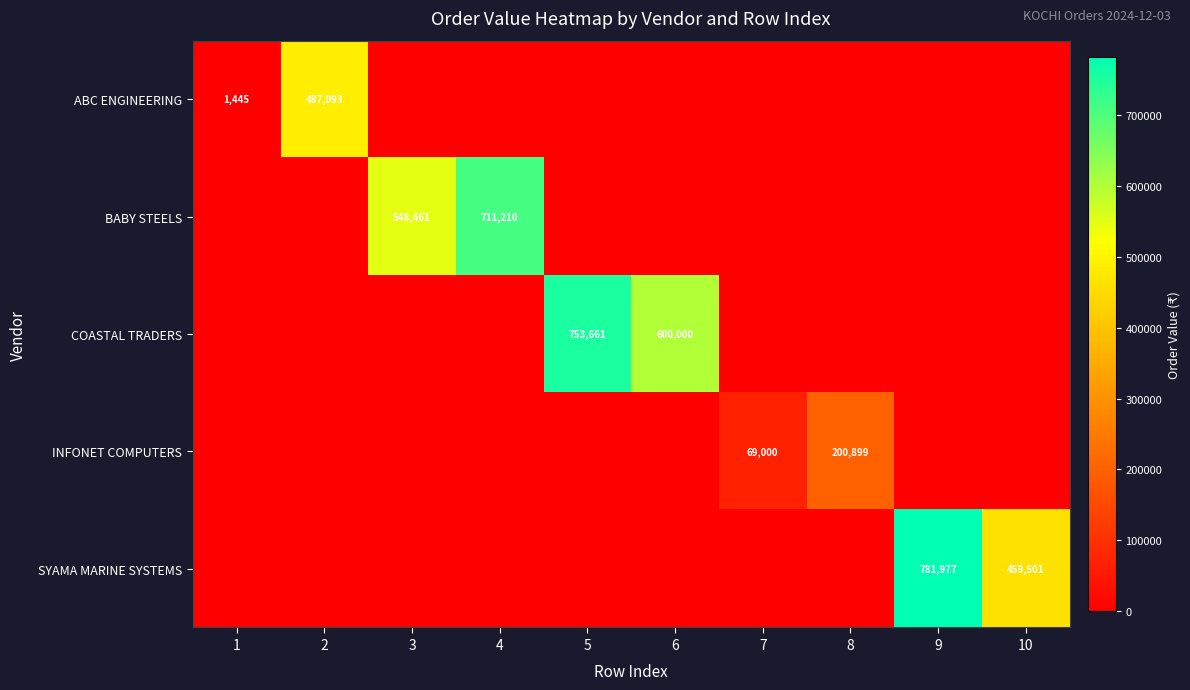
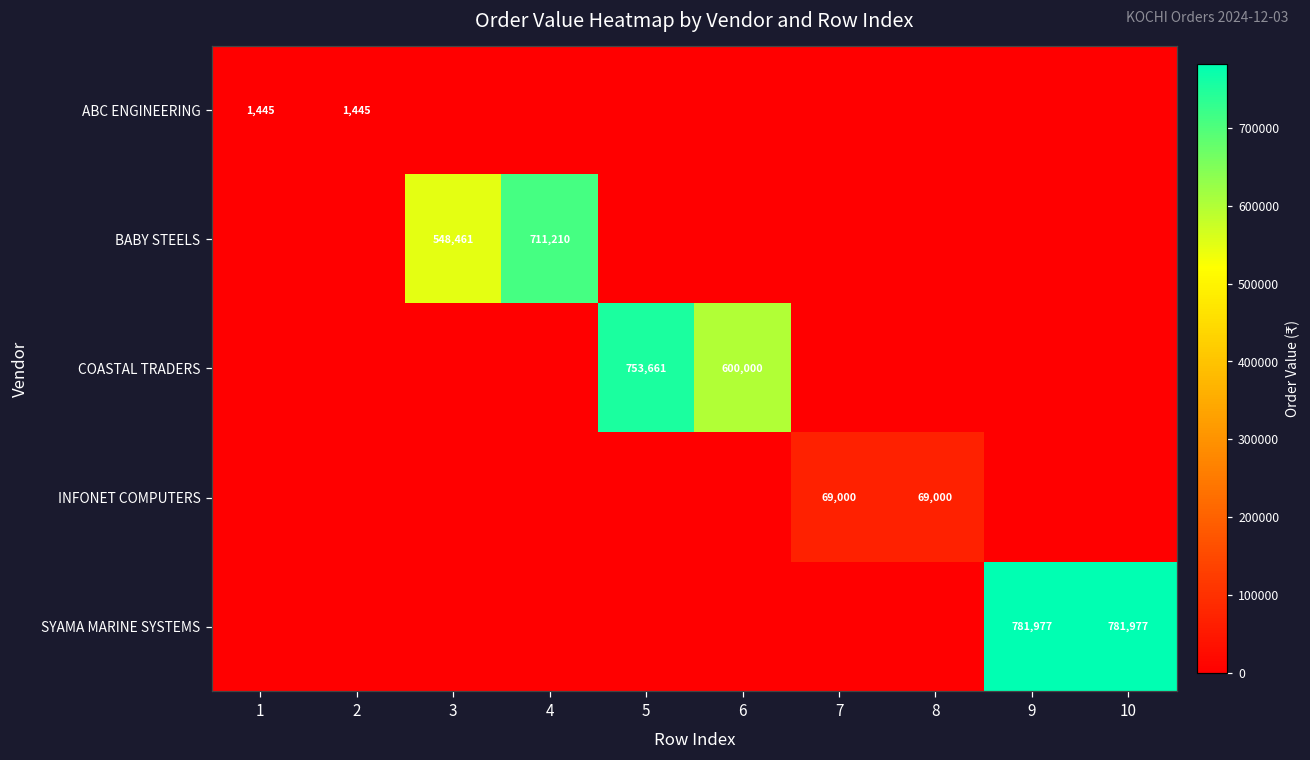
  {
    "ABC ENGINEERING": {
      "1": "1,445",
-     "2": "487,093"
+     "2": "1,445"
    },
    "BABY STEELS": {
      "3": "548,461",
      "4": "711,210"
    },
    "COASTAL TRADERS": {
      "5": "753,661",
      "6": "600,000"
    },
    "INFONET COMPUTERS": {
      "7": "69,000",
-     "8": "200,899"
+     "8": "69,000"
    },
    "SYAMA MARINE SYSTEMS": {
      "9": "781,977",
-     "10": "459,501"
+     "10": "781,977"
    }
  }
